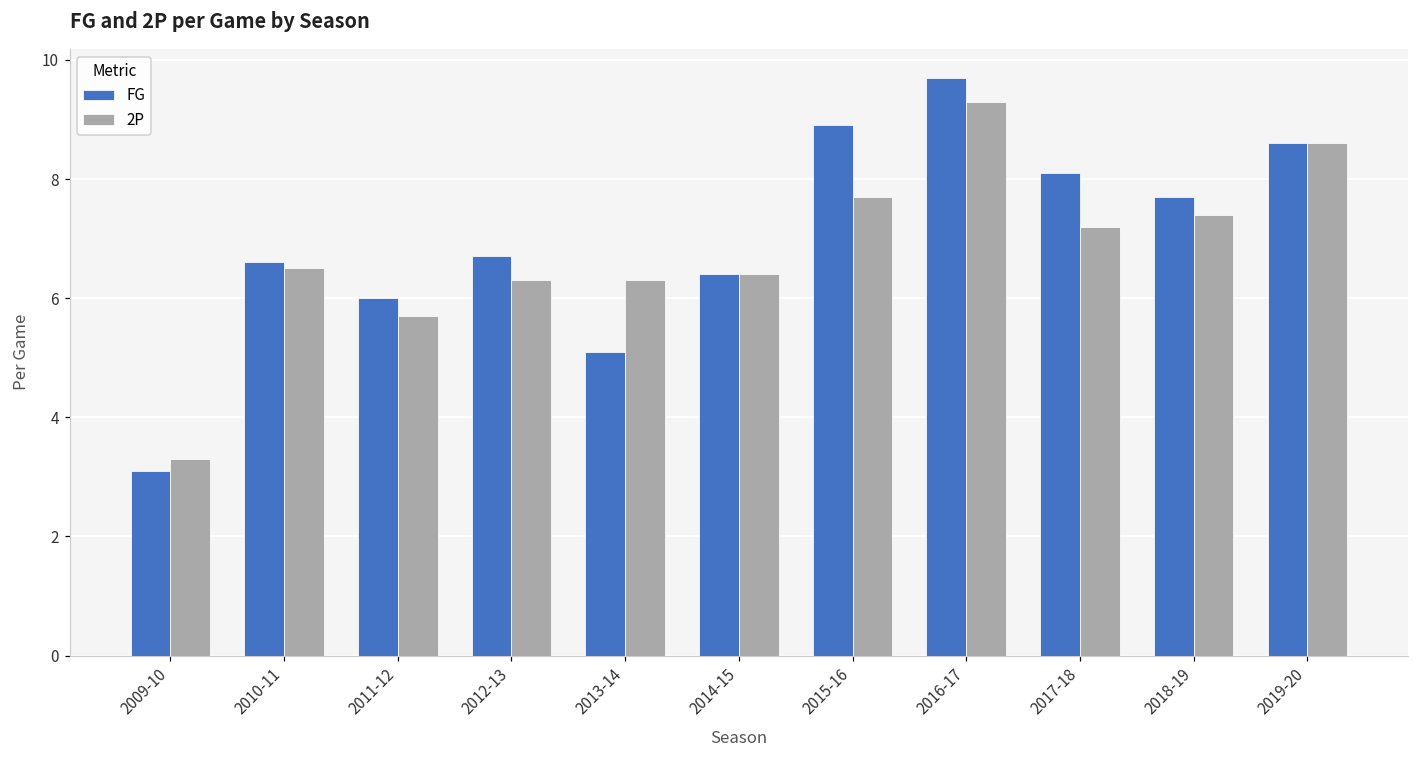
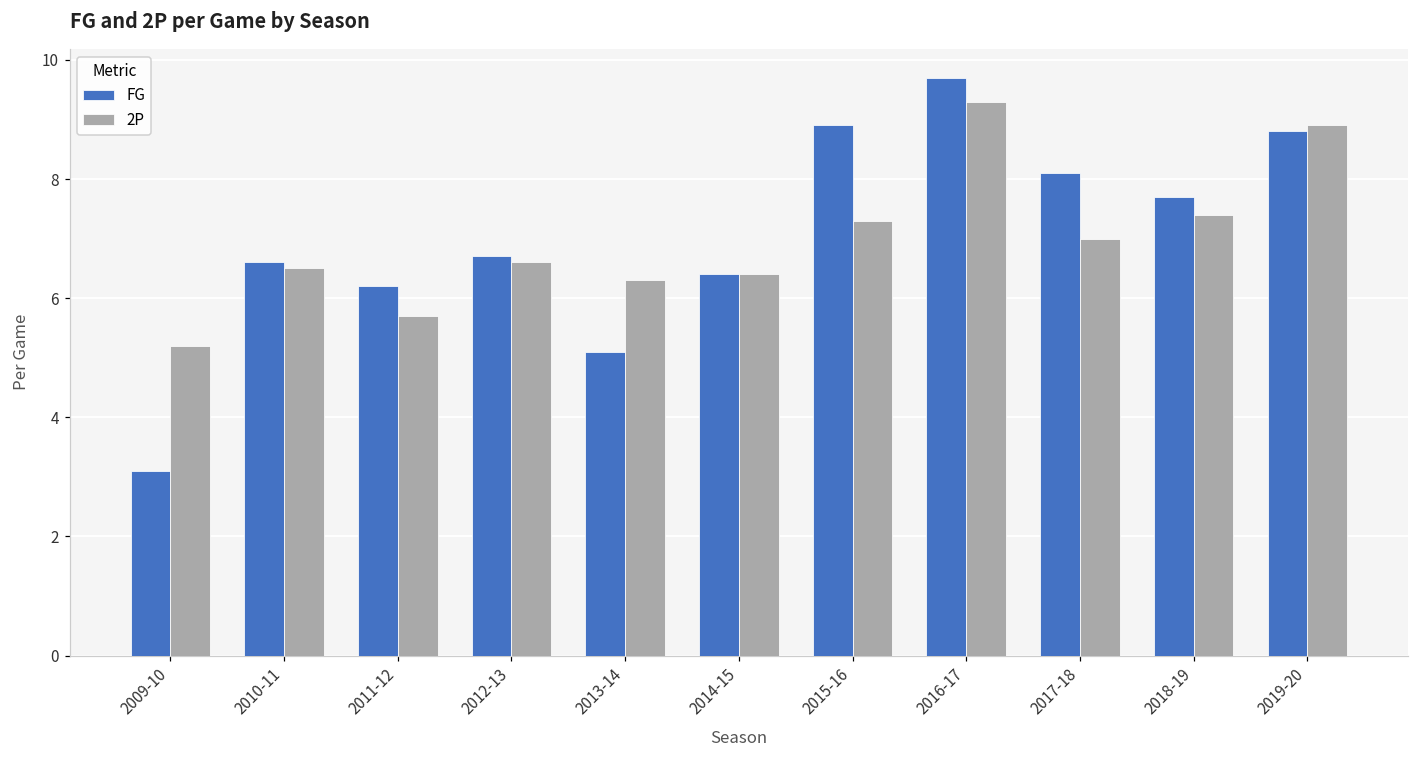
  {
    "FG": {
      "2009-10": 3.1,
      "2010-11": 6.6,
-     "2011-12": 6.0,
+     "2011-12": 6.2,
      "2012-13": 6.7,
      "2013-14": 5.1,
      "2014-15": 6.4,
      "2015-16": 8.9,
      "2016-17": 9.7,
      "2017-18": 8.1,
      "2018-19": 7.7,
-     "2019-20": 8.6
+     "2019-20": 8.8
    },
    "2P": {
-     "2009-10": 3.3,
+     "2009-10": 5.2,
      "2010-11": 6.5,
      "2011-12": 5.7,
-     "2012-13": 6.3,
+     "2012-13": 6.6,
      "2013-14": 6.3,
      "2014-15": 6.4,
-     "2015-16": 7.7,
+     "2015-16": 7.3,
      "2016-17": 9.3,
-     "2017-18": 7.2,
+     "2017-18": 7.0,
      "2018-19": 7.4,
-     "2019-20": 8.6
+     "2019-20": 8.9
    }
  }
